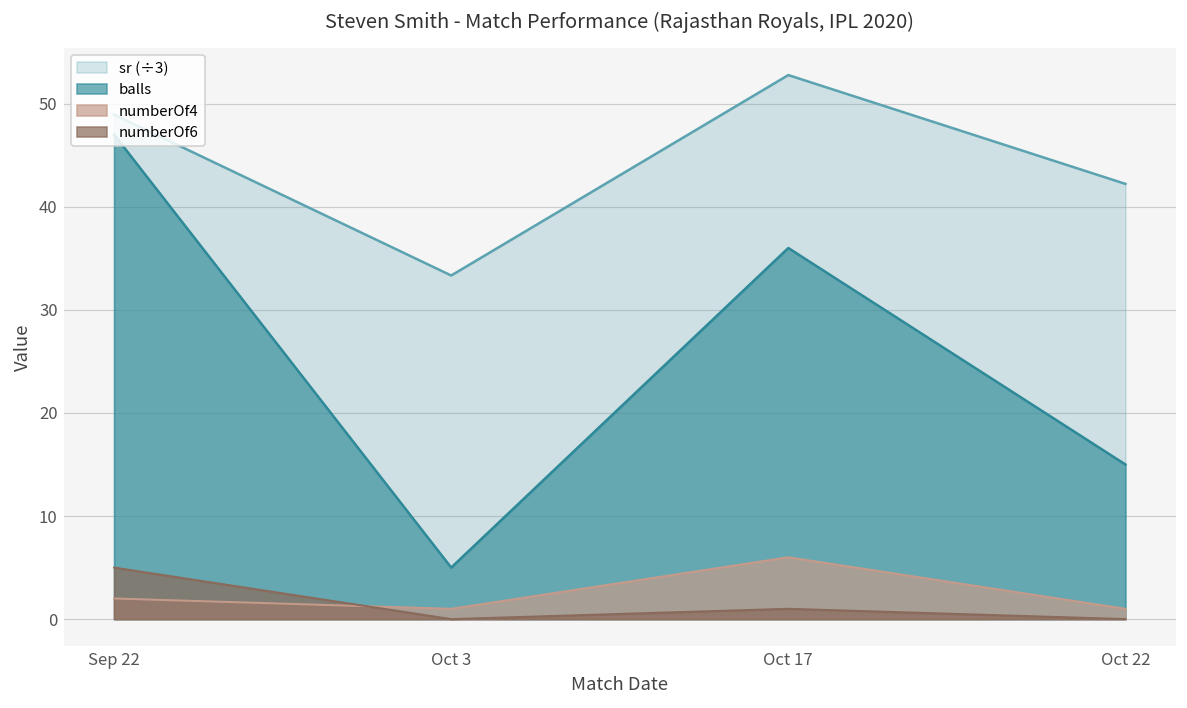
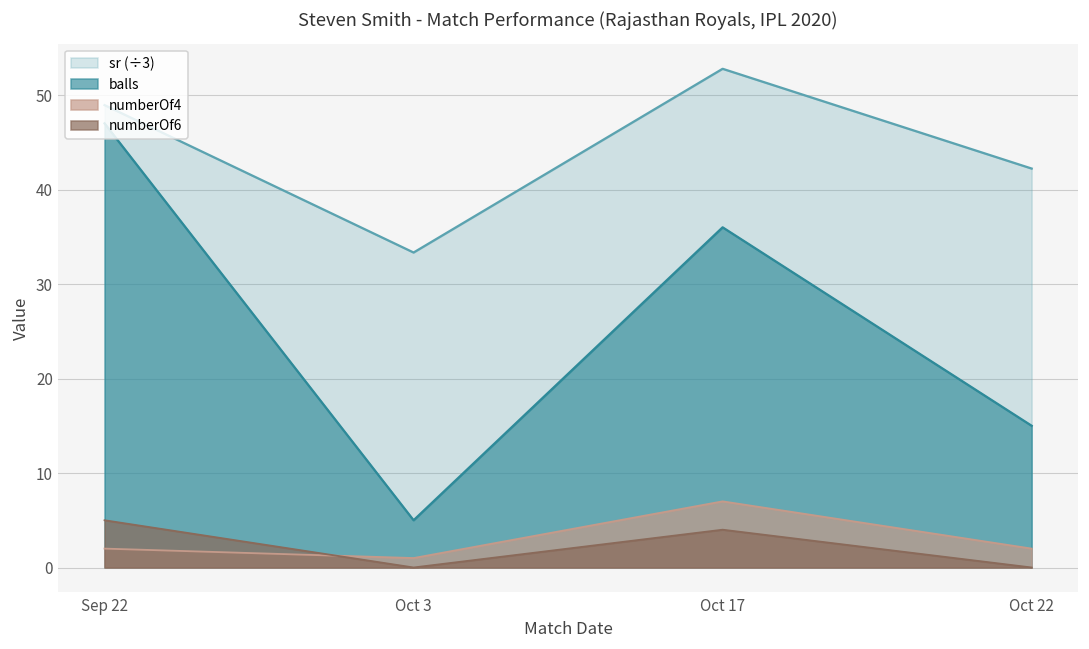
  {
    "numberOf4": {
      "Sep 22": 2,
      "Oct 3": 1,
-     "Oct 17": 6,
-     "Oct 22": 1
+     "Oct 17": 7,
+     "Oct 22": 2
    },
    "numberOf6": {
      "Sep 22": 5,
      "Oct 3": 0,
-     "Oct 17": 1,
+     "Oct 17": 4,
      "Oct 22": 0
    }
  }
